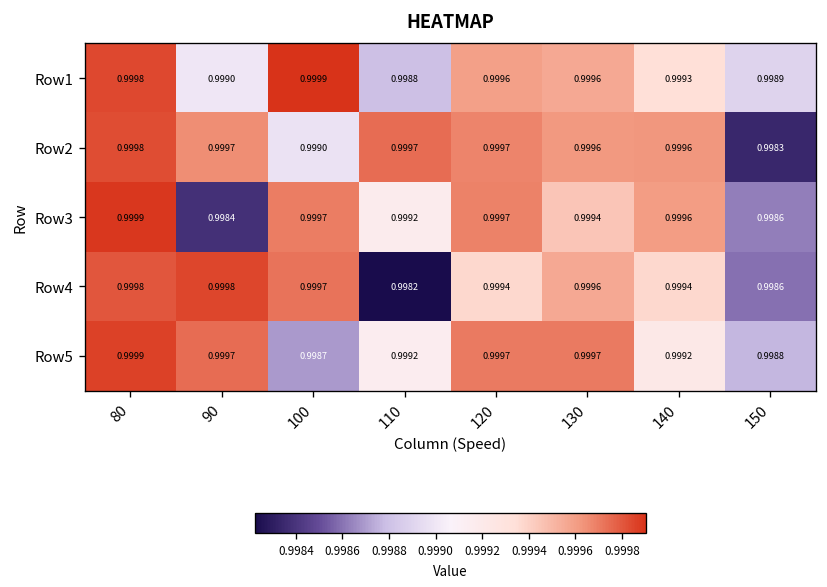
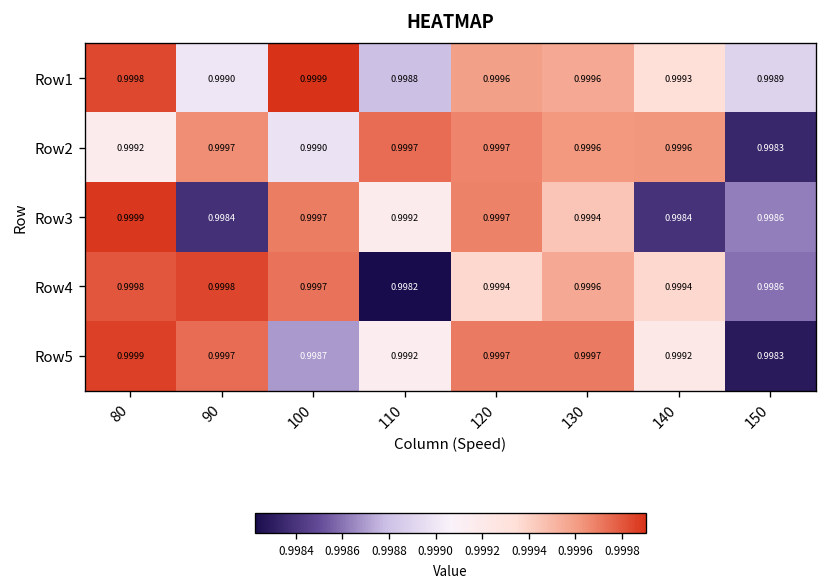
  {
    "Row1": {
      "80": 0.9998,
      "90": 0.9990,
      "100": 0.9999,
      "110": 0.9988,
      "120": 0.9996,
      "130": 0.9996,
      "140": 0.9993,
      "150": 0.9989
    },
    "Row2": {
-     "80": 0.9998,
+     "80": 0.9992,
      "90": 0.9997,
      "100": 0.9990,
      "110": 0.9997,
      "120": 0.9997,
      "130": 0.9996,
      "140": 0.9996,
      "150": 0.9983
    },
    "Row3": {
      "80": 0.9999,
      "90": 0.9984,
      "100": 0.9997,
      "110": 0.9992,
      "120": 0.9997,
      "130": 0.9994,
-     "140": 0.9996,
+     "140": 0.9984,
      "150": 0.9986
    },
    "Row4": {
      "80": 0.9998,
      "90": 0.9998,
      "100": 0.9997,
      "110": 0.9982,
      "120": 0.9994,
      "130": 0.9996,
      "140": 0.9994,
      "150": 0.9986
    },
    "Row5": {
      "80": 0.9999,
      "90": 0.9997,
      "100": 0.9987,
      "110": 0.9992,
      "120": 0.9997,
      "130": 0.9997,
      "140": 0.9992,
-     "150": 0.9988
+     "150": 0.9983
    }
  }
